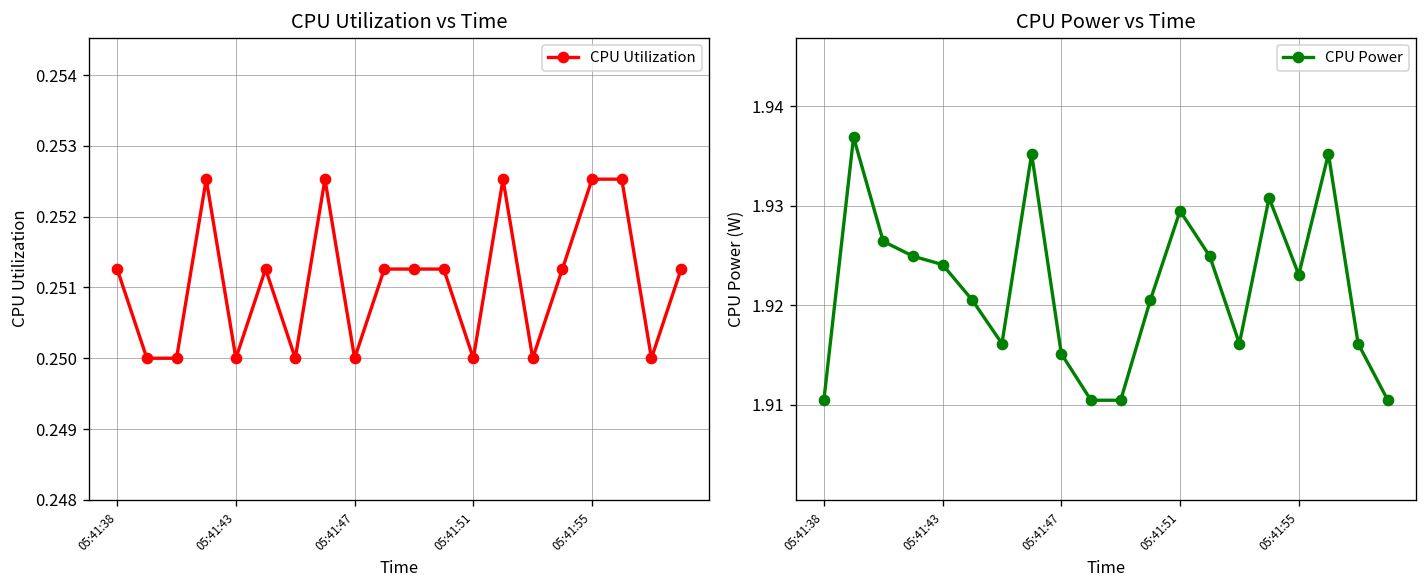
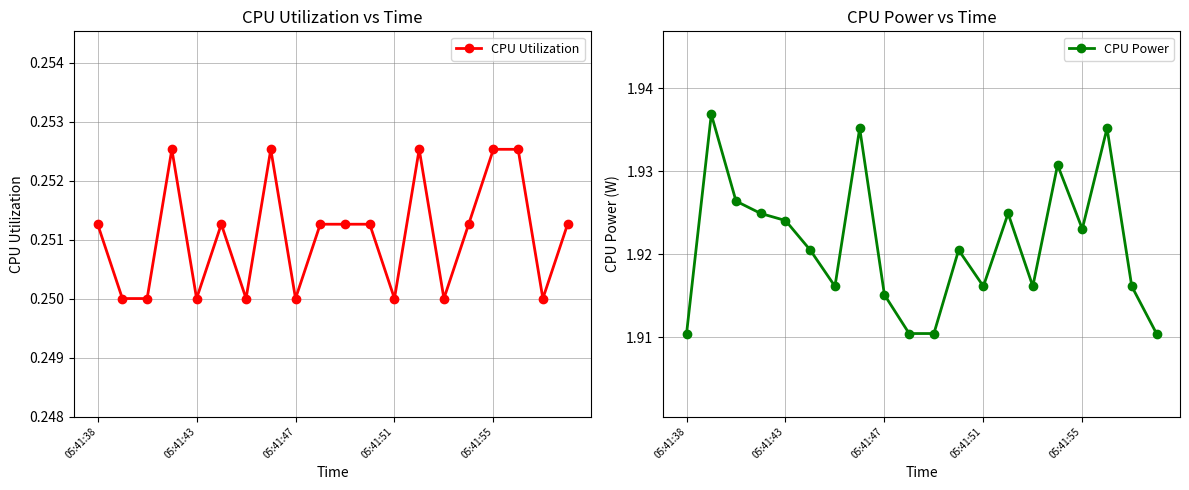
  {
    "CPU Utilization vs Time": {
      "05:41:38": 0.2513,
      "05:41:43": 0.2500,
      "05:41:47": 0.2500,
      "05:41:51": 0.2500,
      "05:41:55": 0.2525
    },
    "CPU Power vs Time": {
      "05:41:38": 1.910,
      "05:41:43": 1.924,
      "05:41:47": 1.915,
-     "05:41:51": 1.929,
+     "05:41:51": 1.916,
      "05:41:55": 1.923
    }
  }
